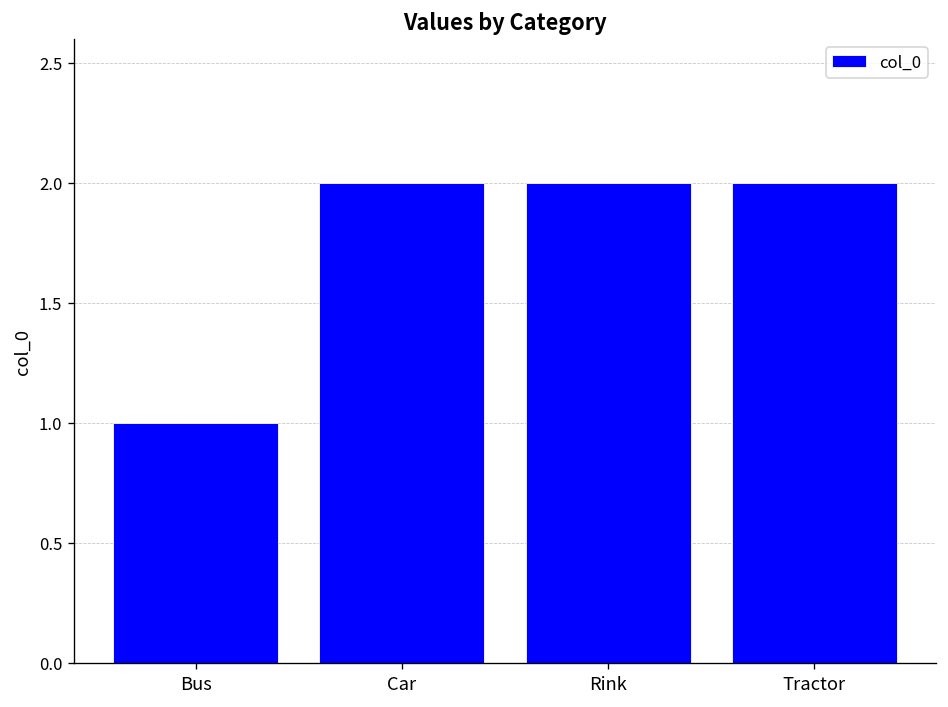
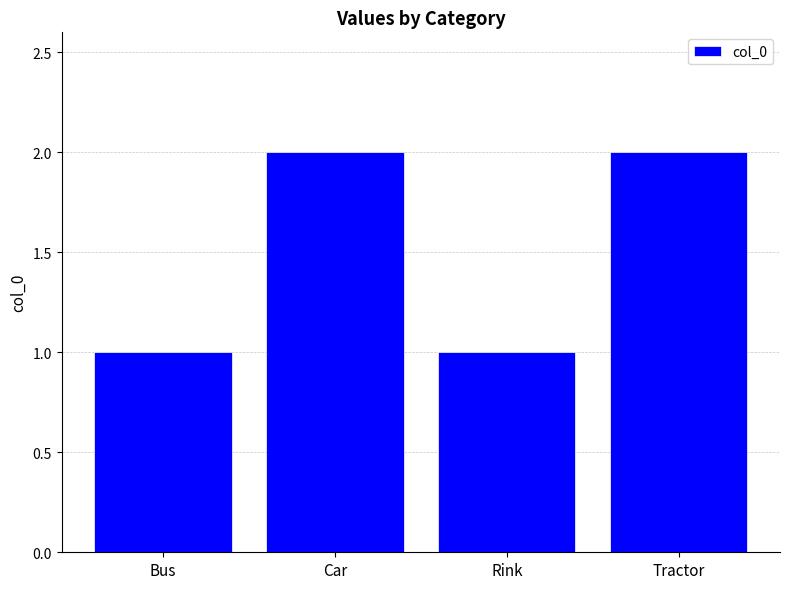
  {
    "Bus": 1,
    "Car": 2,
-   "Rink": 2,
+   "Rink": 1,
    "Tractor": 2
  }
